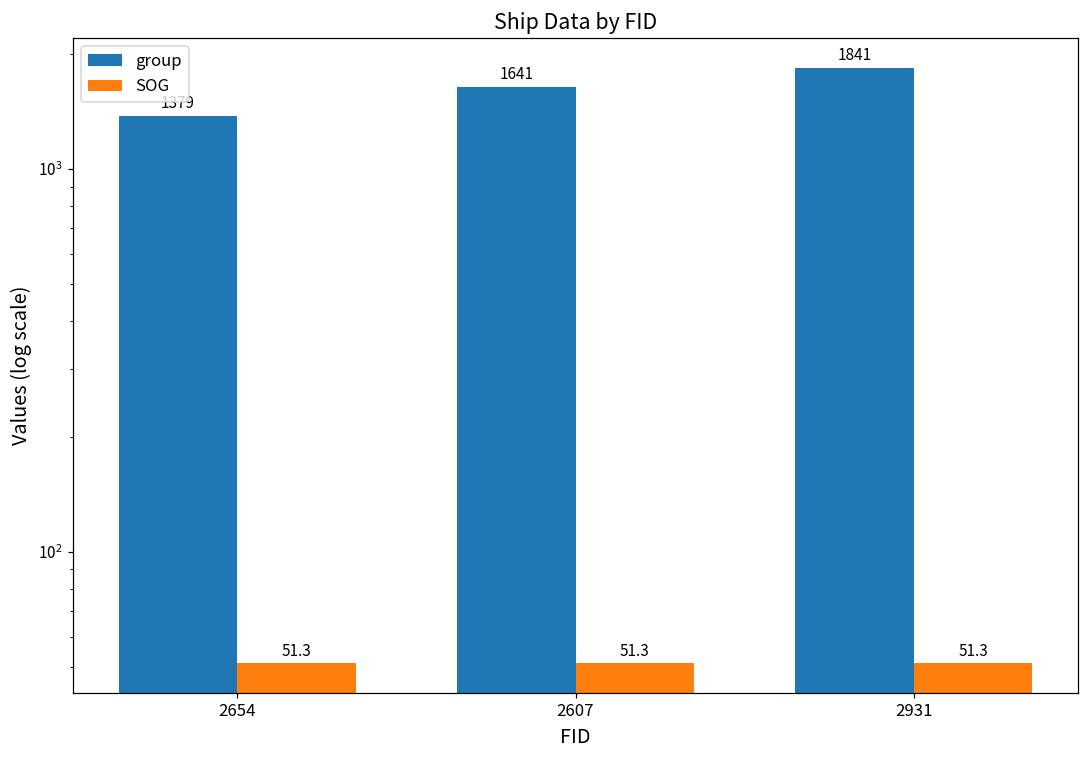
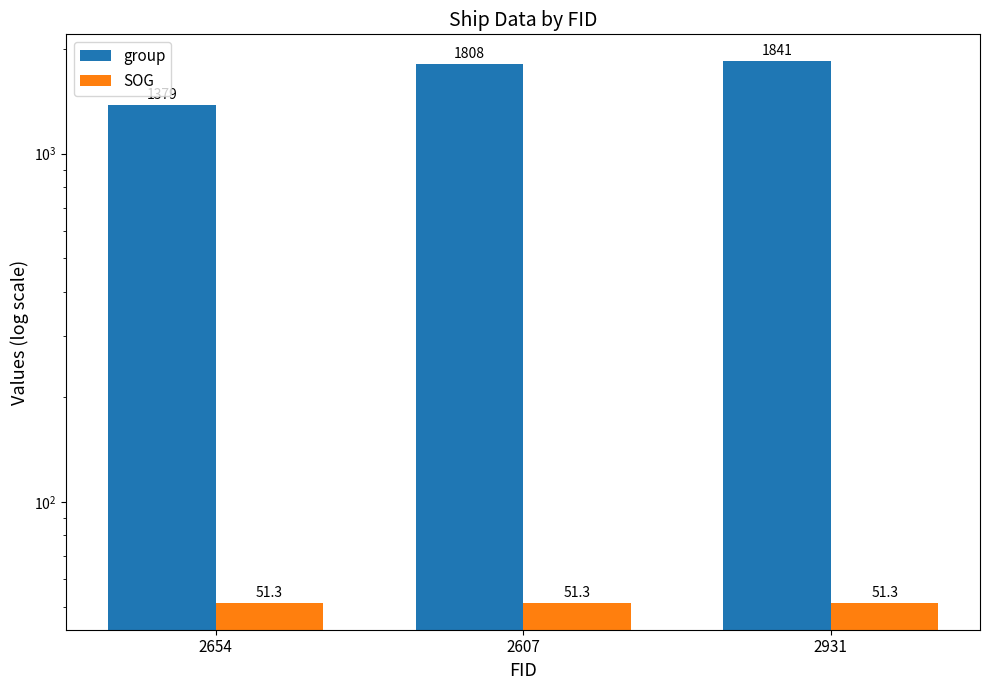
  {
    "group": {
-     "2607": 1641,
+     "2607": 1808,
      "2931": 1841
    },
    "SOG": {
      "2654": 51.3,
      "2607": 51.3,
      "2931": 51.3
    }
  }
